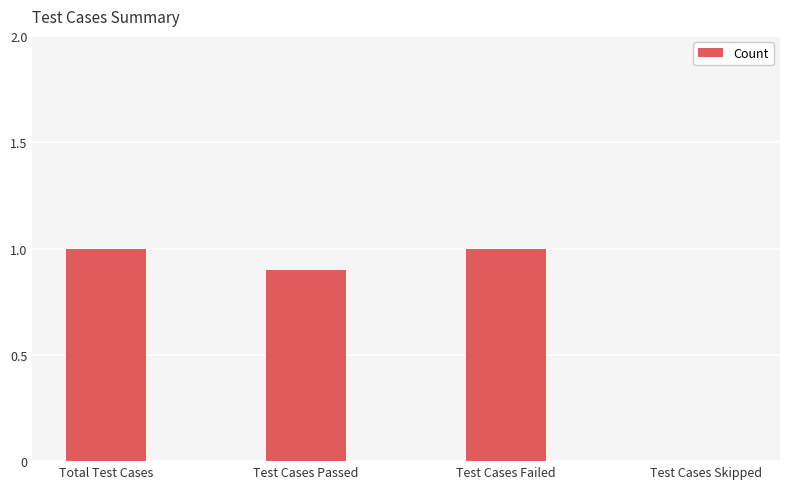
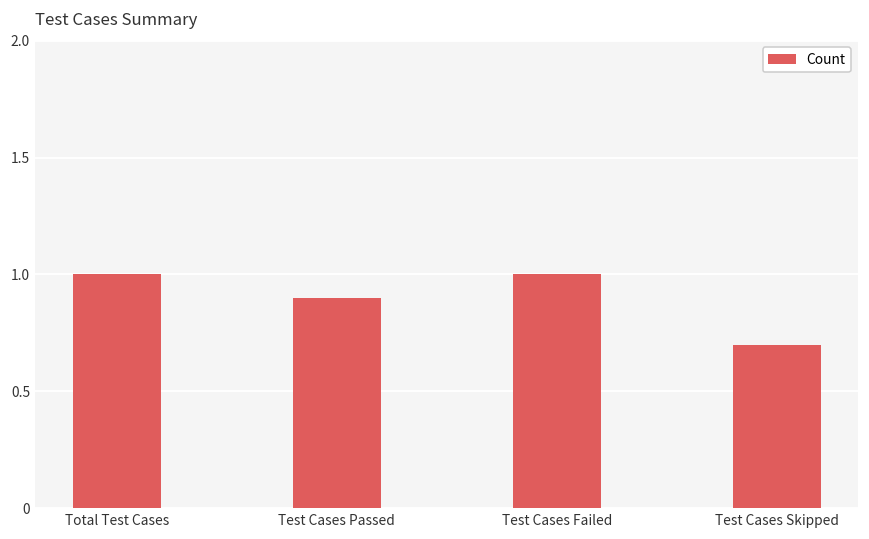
  {
    "Total Test Cases": 1.0,
    "Test Cases Passed": 0.9,
    "Test Cases Failed": 1.0,
-   "Test Cases Skipped": 0.0
+   "Test Cases Skipped": 0.7
  }
